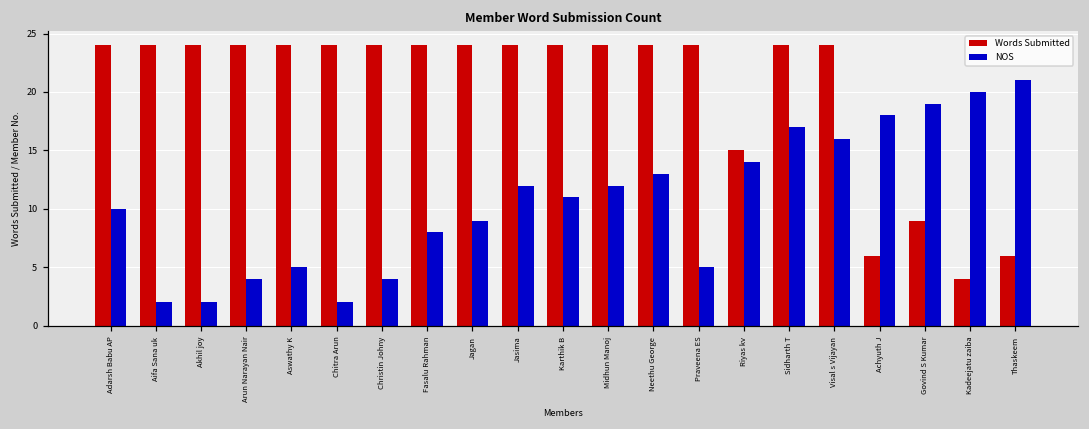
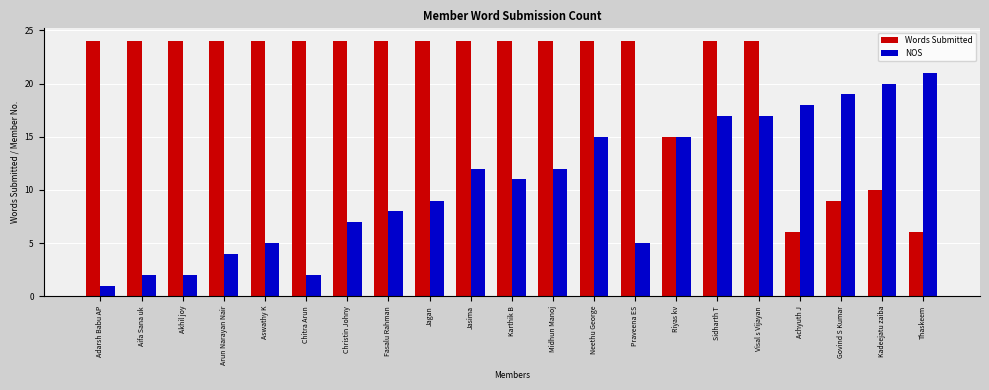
  {
    "Words Submitted": {
      "Adarsh Babu AP": 24,
      "Aifa Sana uk": 24,
      "Akhil joy": 24,
      "Arun Narayan Nair": 24,
      "Aswathy K": 24,
      "Chitra Arun": 24,
      "Christin Johny": 24,
      "Fasalu Rahman": 24,
      "Jagan": 24,
      "Jasima": 24,
      "Karthik B": 24,
      "Midhun Manoj": 24,
      "Neethu George": 24,
      "Praveena ES": 24,
      "Riyas kv": 15,
      "Sidharth T": 24,
      "Visal s Vijayan": 24,
      "Achyuth J": 6,
      "Govind S Kumar": 9,
-     "Kadeejatu zaiba": 4,
+     "Kadeejatu zaiba": 10,
      "Thaskeem": 6
    },
    "NOS": {
-     "Adarsh Babu AP": 10,
+     "Adarsh Babu AP": 1,
      "Aifa Sana uk": 2,
      "Akhil joy": 2,
      "Arun Narayan Nair": 4,
      "Aswathy K": 5,
      "Chitra Arun": 2,
-     "Christin Johny": 4,
+     "Christin Johny": 7,
      "Fasalu Rahman": 8,
      "Jagan": 9,
      "Jasima": 12,
      "Karthik B": 11,
      "Midhun Manoj": 12,
-     "Neethu George": 13,
+     "Neethu George": 15,
      "Praveena ES": 5,
-     "Riyas kv": 14,
+     "Riyas kv": 15,
      "Sidharth T": 17,
-     "Visal s Vijayan": 16,
+     "Visal s Vijayan": 17,
      "Achyuth J": 18,
      "Govind S Kumar": 19,
      "Kadeejatu zaiba": 20,
      "Thaskeem": 21
    }
  }
